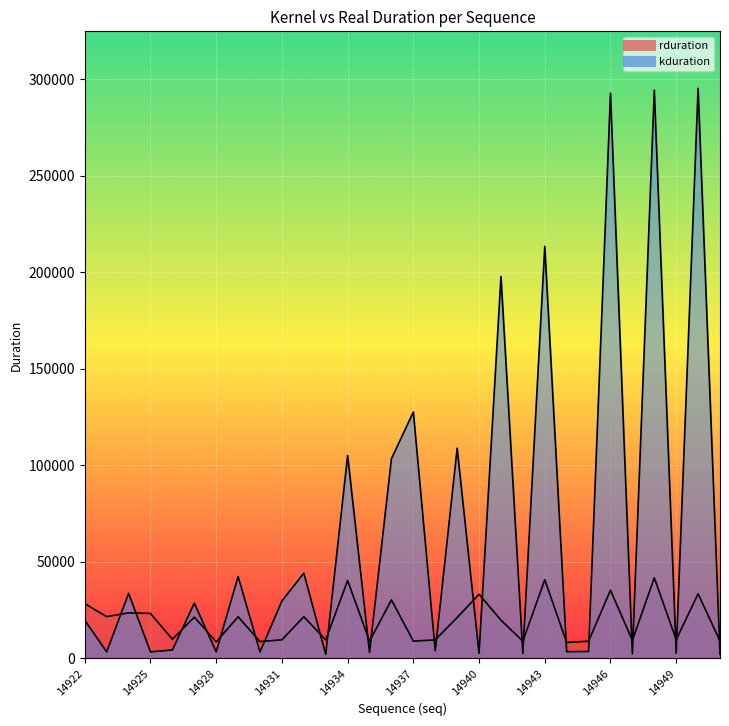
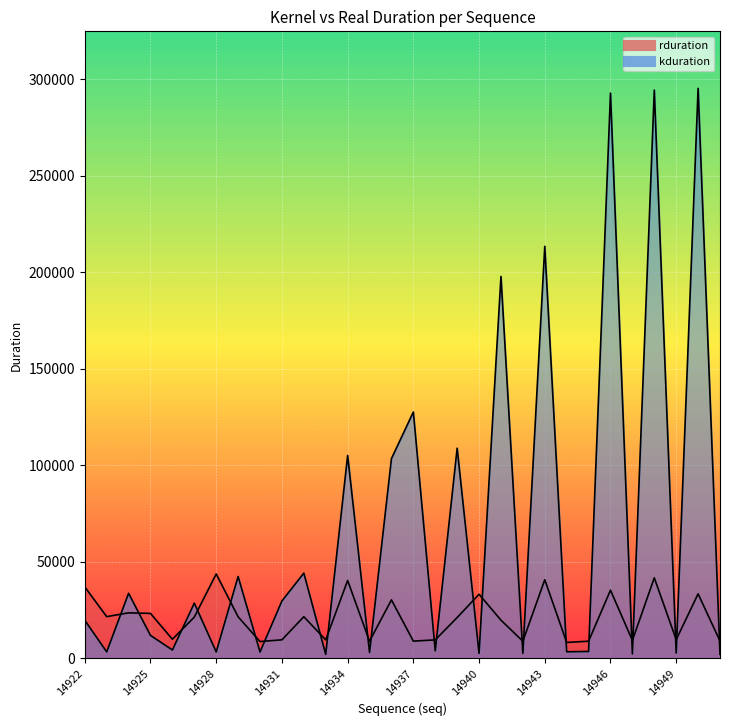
  {
    "rduration": {
-     "14922": 28000,
+     "14922": 37000,
      "14925": 23000,
-     "14928": 9000,
+     "14928": 44000,
      "14931": 10000,
      "14934": 40000,
      "14937": 9000,
      "14940": 33000,
      "14943": 41000,
      "14946": 35000,
      "14949": 10000
    },
    "kduration": {
      "14922": 20000,
-     "14925": 3000,
+     "14925": 12000,
      "14928": 3000,
      "14931": 30000,
      "14934": 105000,
      "14937": 128000,
      "14940": 3000,
      "14943": 213000,
      "14946": 293000,
      "14949": 3000
    }
  }
